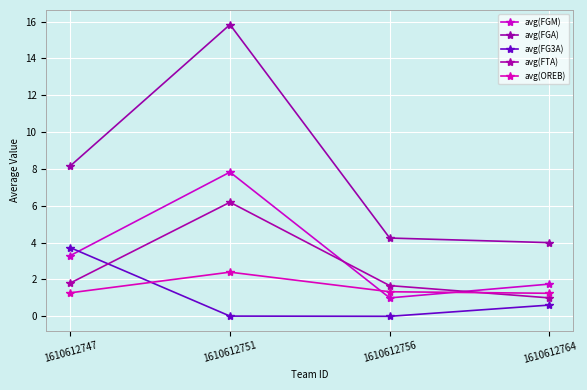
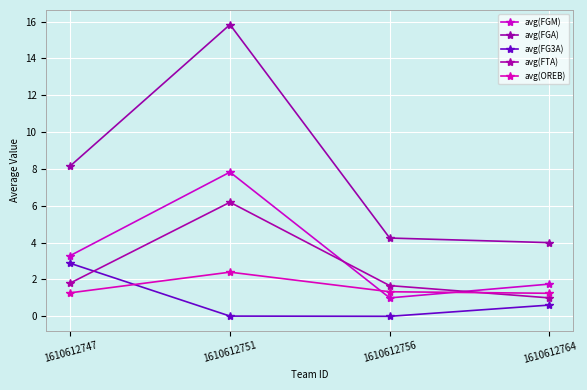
  {
    "avg(FG3A)": {
-     "1610612747": 3.7,
+     "1610612747": 2.9,
      "1610612751": 0.0,
      "1610612756": 0.0,
      "1610612764": 0.6
    }
  }
